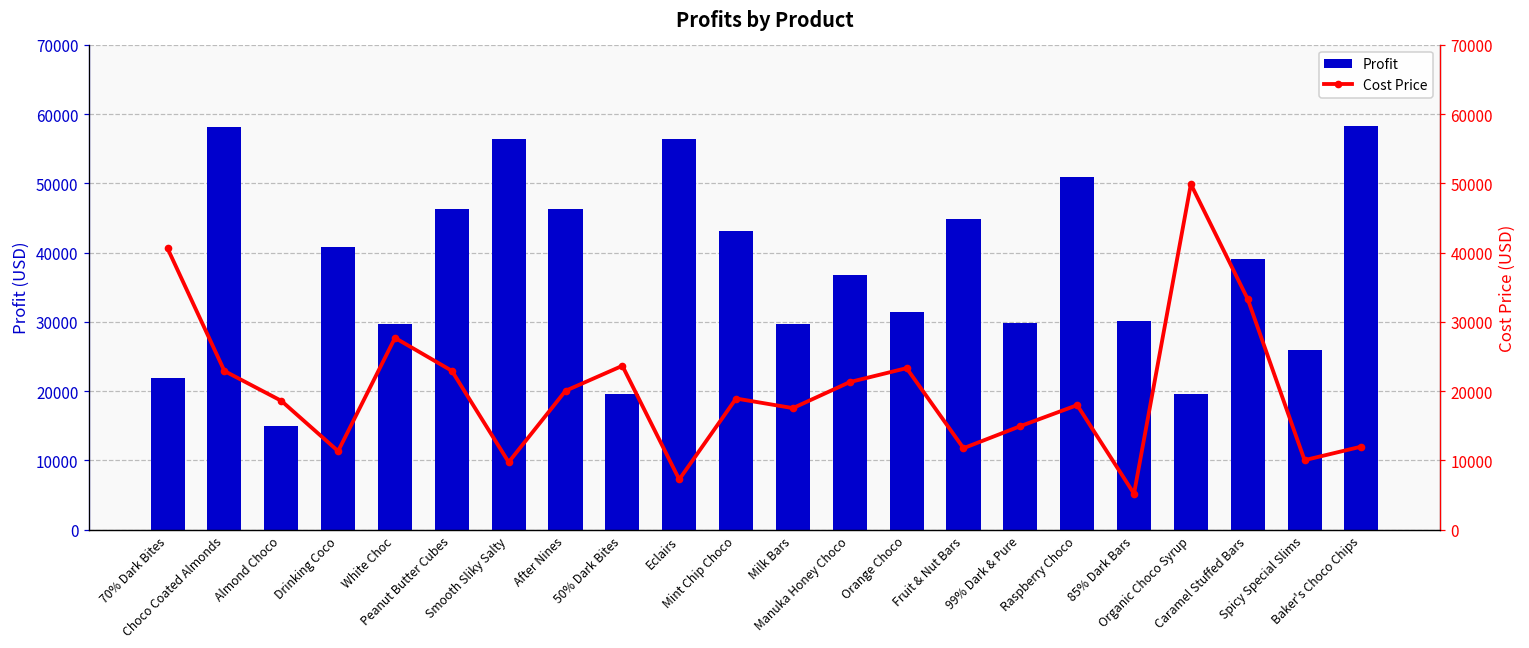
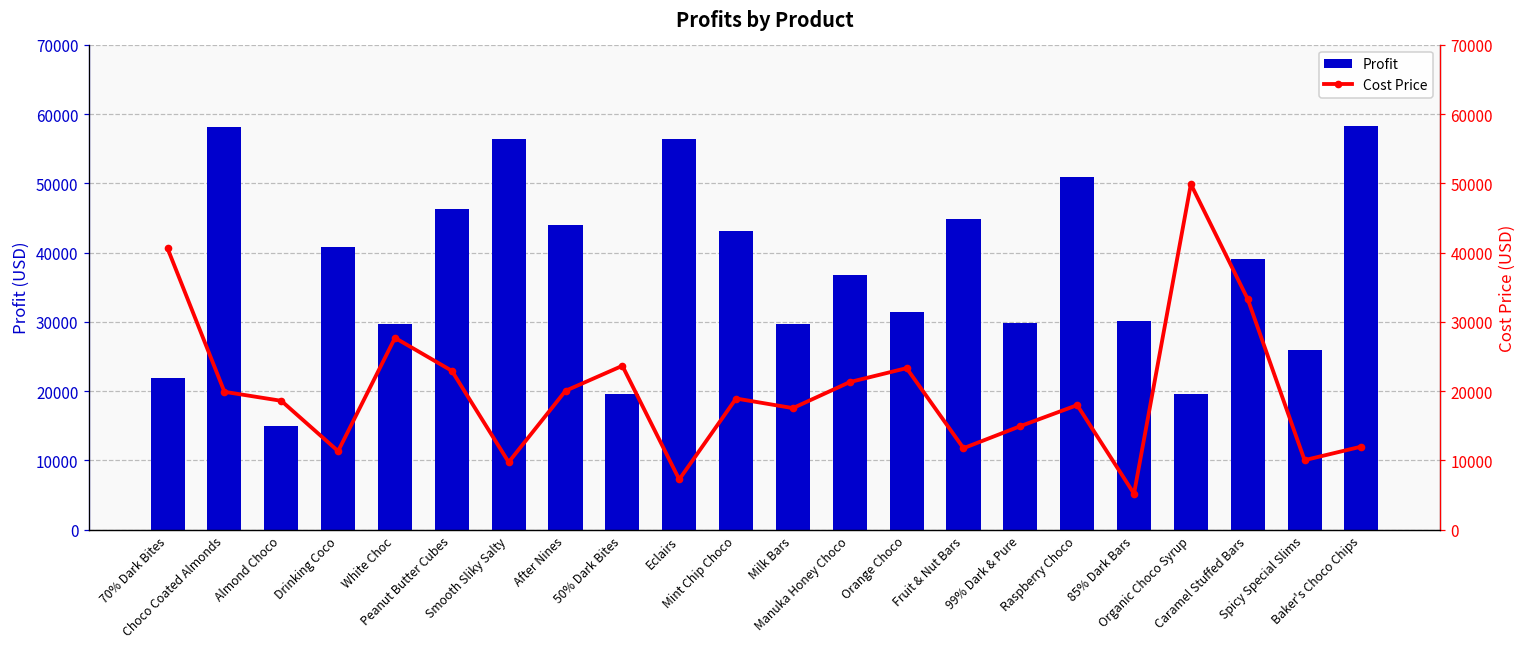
  {
    "Profit": {
      "70% Dark Bites": 22000,
      "Choco Coated Almonds": 58000,
      "Almond Choco": 15000,
      "Drinking Coco": 41000,
      "White Choc": 30000,
      "Peanut Butter Cubes": 46000,
      "Smooth Sliky Salty": 56000,
-     "After Nines": 46000,
+     "After Nines": 44000,
      "50% Dark Bites": 20000,
      "Eclairs": 56000,
      "Mint Chip Choco": 43000,
      "Milk Bars": 30000,
      "Manuka Honey Choco": 37000,
      "Orange Choco": 31000,
      "Fruit & Nut Bars": 45000,
      "99% Dark & Pure": 30000,
      "Raspberry Choco": 51000,
      "85% Dark Bars": 30000,
      "Organic Choco Syrup": 20000,
      "Caramel Stuffed Bars": 39000,
      "Spicy Special Slims": 26000,
      "Baker's Choco Chips": 58000
    },
    "Cost Price": {
      "70% Dark Bites": 41000,
-     "Choco Coated Almonds": 23000,
+     "Choco Coated Almonds": 20000,
      "Almond Choco": 19000,
      "Drinking Coco": 11000,
      "White Choc": 28000,
      "Peanut Butter Cubes": 23000,
      "Smooth Sliky Salty": 10000,
      "After Nines": 20000,
      "50% Dark Bites": 24000,
      "Eclairs": 7000,
      "Mint Chip Choco": 19000,
      "Milk Bars": 18000,
      "Manuka Honey Choco": 21000,
      "Orange Choco": 23000,
      "Fruit & Nut Bars": 12000,
      "99% Dark & Pure": 15000,
      "Raspberry Choco": 18000,
      "85% Dark Bars": 5000,
      "Organic Choco Syrup": 50000,
      "Caramel Stuffed Bars": 33000,
      "Spicy Special Slims": 10000,
      "Baker's Choco Chips": 12000
    }
  }
